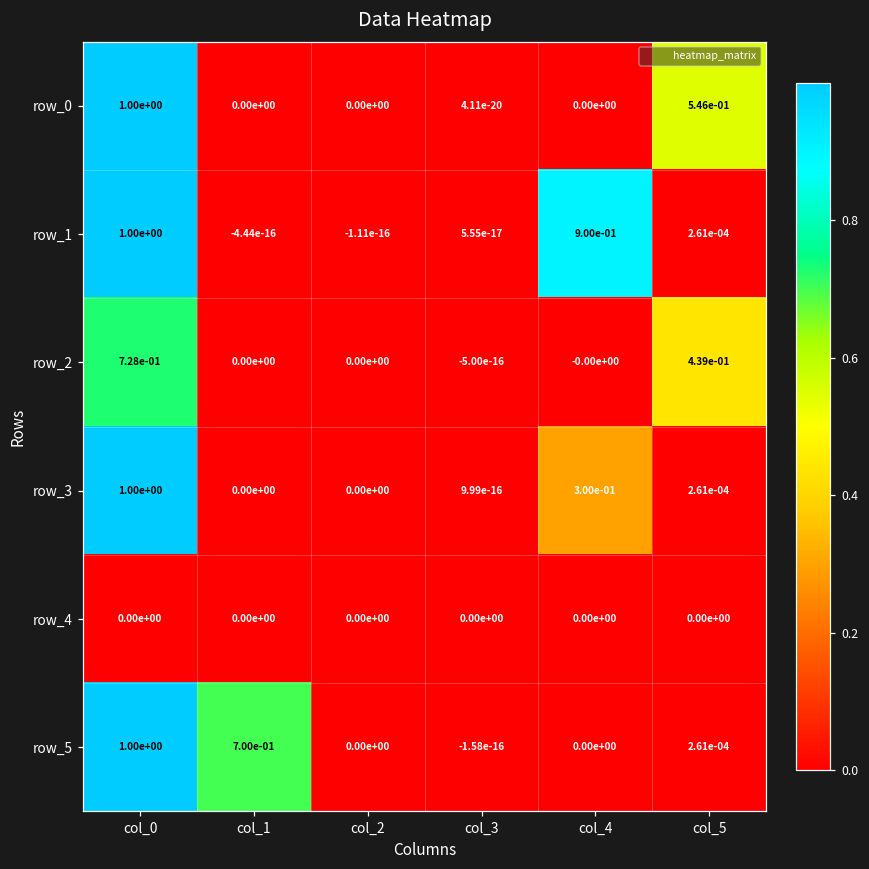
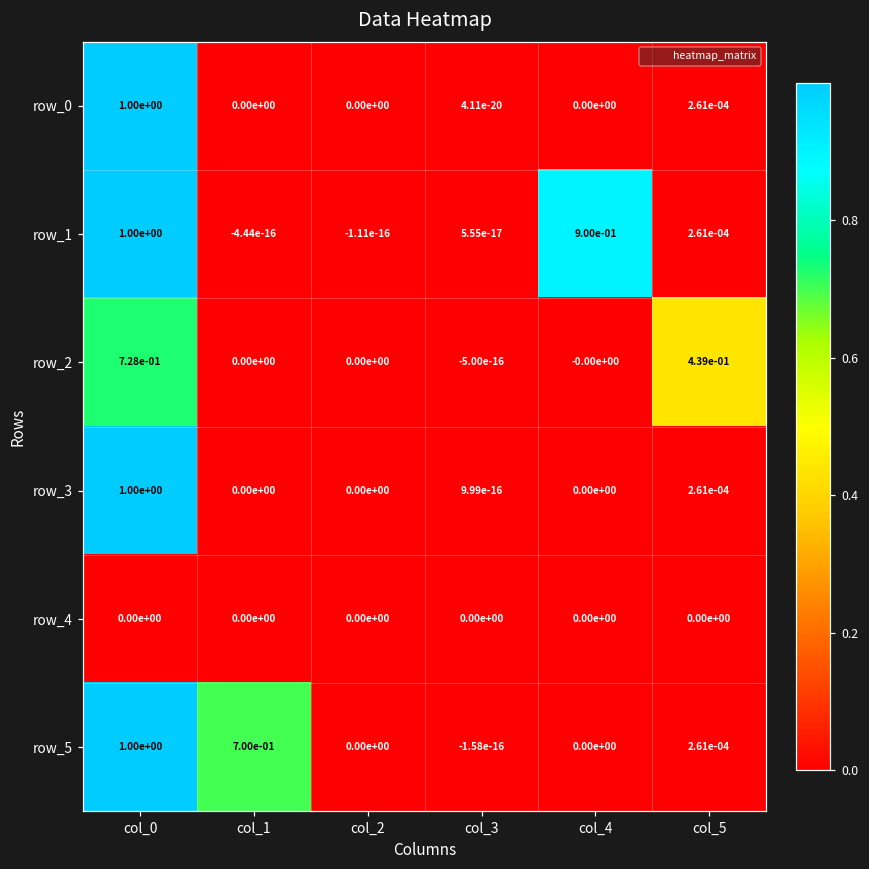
  {
    "row_0": {
      "col_0": "1.00e+00",
      "col_1": "0.00e+00",
      "col_2": "0.00e+00",
      "col_3": "4.11e-20",
      "col_4": "0.00e+00",
-     "col_5": "5.46e-01"
+     "col_5": "2.61e-04"
    },
    "row_1": {
      "col_0": "1.00e+00",
      "col_1": "-4.44e-16",
      "col_2": "-1.11e-16",
      "col_3": "5.55e-17",
      "col_4": "9.00e-01",
      "col_5": "2.61e-04"
    },
    "row_2": {
      "col_0": "7.28e-01",
      "col_1": "0.00e+00",
      "col_2": "0.00e+00",
      "col_3": "-5.00e-16",
      "col_4": "-0.00e+00",
      "col_5": "4.39e-01"
    },
    "row_3": {
      "col_0": "1.00e+00",
      "col_1": "0.00e+00",
      "col_2": "0.00e+00",
      "col_3": "9.99e-16",
-     "col_4": "3.00e-01",
+     "col_4": "0.00e+00",
      "col_5": "2.61e-04"
    },
    "row_4": {
      "col_0": "0.00e+00",
      "col_1": "0.00e+00",
      "col_2": "0.00e+00",
      "col_3": "0.00e+00",
      "col_4": "0.00e+00",
      "col_5": "0.00e+00"
    },
    "row_5": {
      "col_0": "1.00e+00",
      "col_1": "7.00e-01",
      "col_2": "0.00e+00",
      "col_3": "-1.58e-16",
      "col_4": "0.00e+00",
      "col_5": "2.61e-04"
    }
  }
